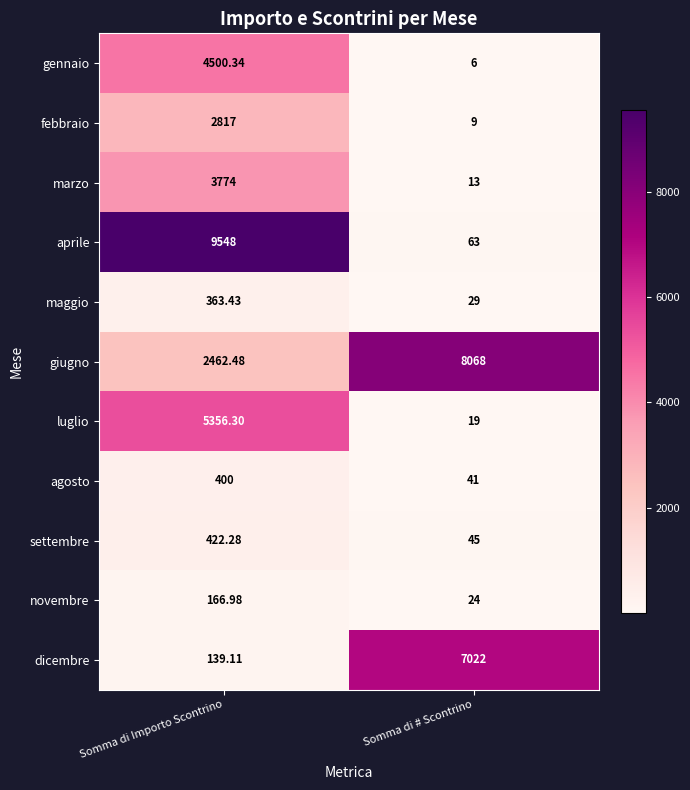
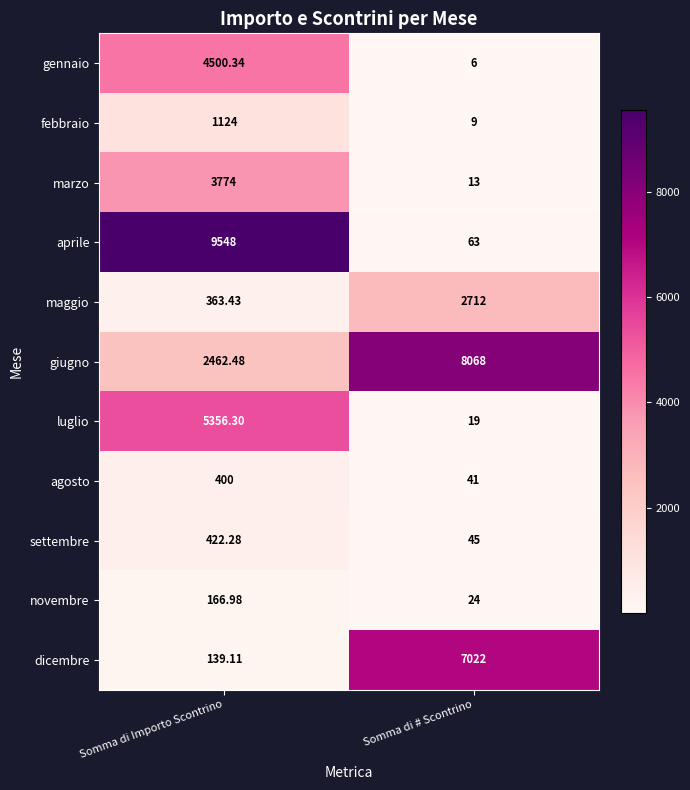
  {
    "gennaio": {
      "Somma di Importo Scontrino": 4500.34,
      "Somma di # Scontrino": 6
    },
    "febbraio": {
-     "Somma di Importo Scontrino": 2817,
+     "Somma di Importo Scontrino": 1124,
      "Somma di # Scontrino": 9
    },
    "marzo": {
      "Somma di Importo Scontrino": 3774,
      "Somma di # Scontrino": 13
    },
    "aprile": {
      "Somma di Importo Scontrino": 9548,
      "Somma di # Scontrino": 63
    },
    "maggio": {
      "Somma di Importo Scontrino": 363.43,
-     "Somma di # Scontrino": 29
+     "Somma di # Scontrino": 2712
    },
    "giugno": {
      "Somma di Importo Scontrino": 2462.48,
      "Somma di # Scontrino": 8068
    },
    "luglio": {
      "Somma di Importo Scontrino": 5356.30,
      "Somma di # Scontrino": 19
    },
    "agosto": {
      "Somma di Importo Scontrino": 400,
      "Somma di # Scontrino": 41
    },
    "settembre": {
      "Somma di Importo Scontrino": 422.28,
      "Somma di # Scontrino": 45
    },
    "novembre": {
      "Somma di Importo Scontrino": 166.98,
      "Somma di # Scontrino": 24
    },
    "dicembre": {
      "Somma di Importo Scontrino": 139.11,
      "Somma di # Scontrino": 7022
    }
  }
